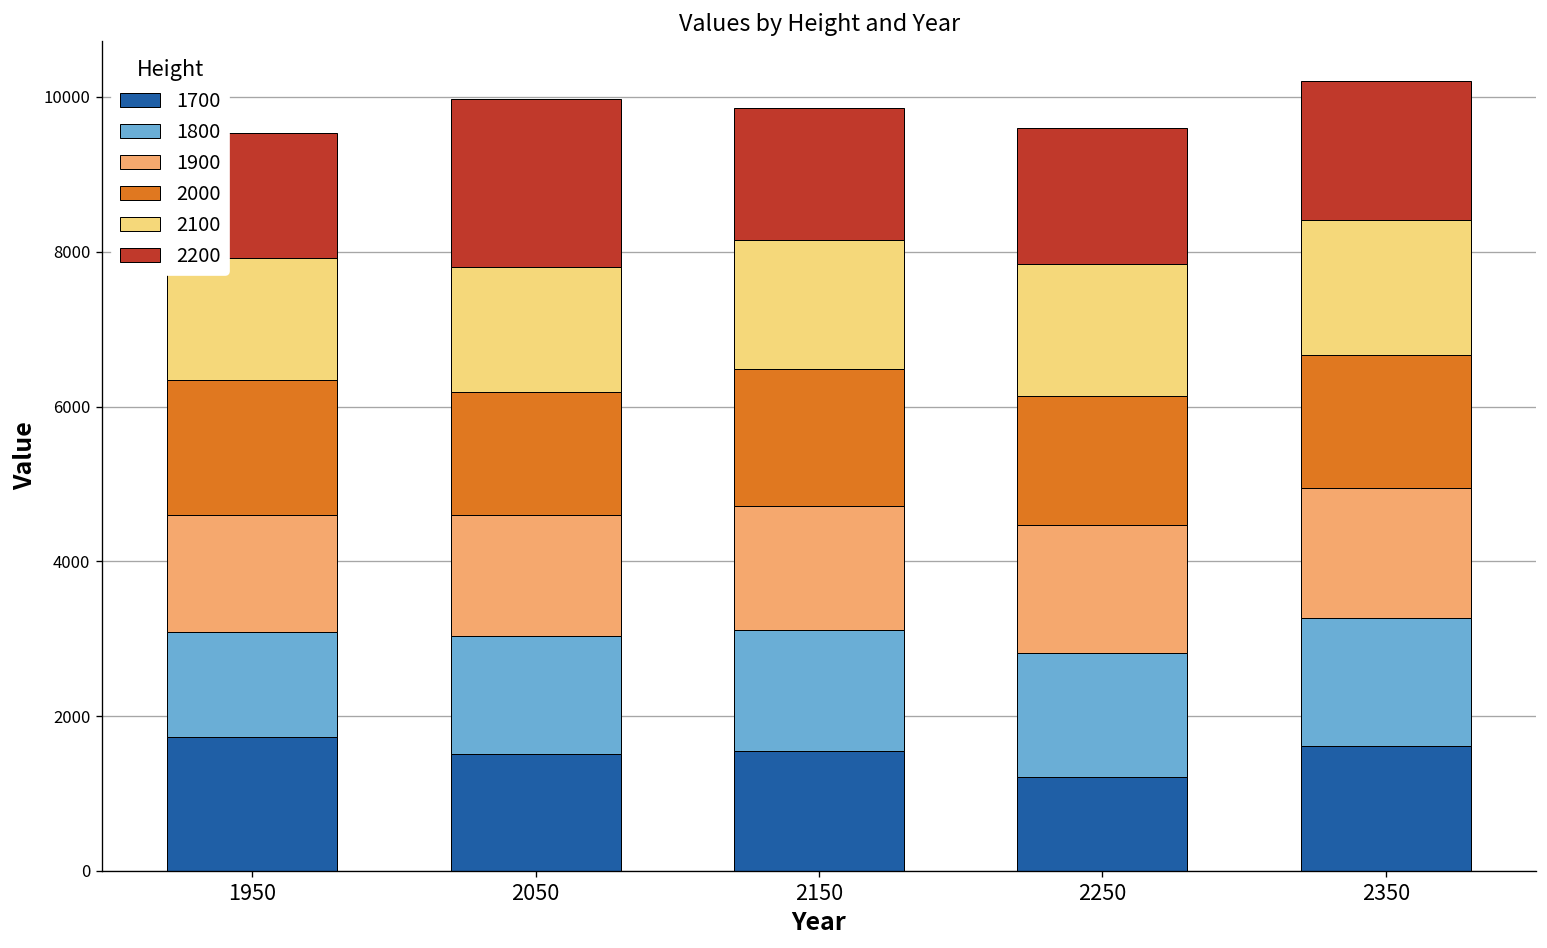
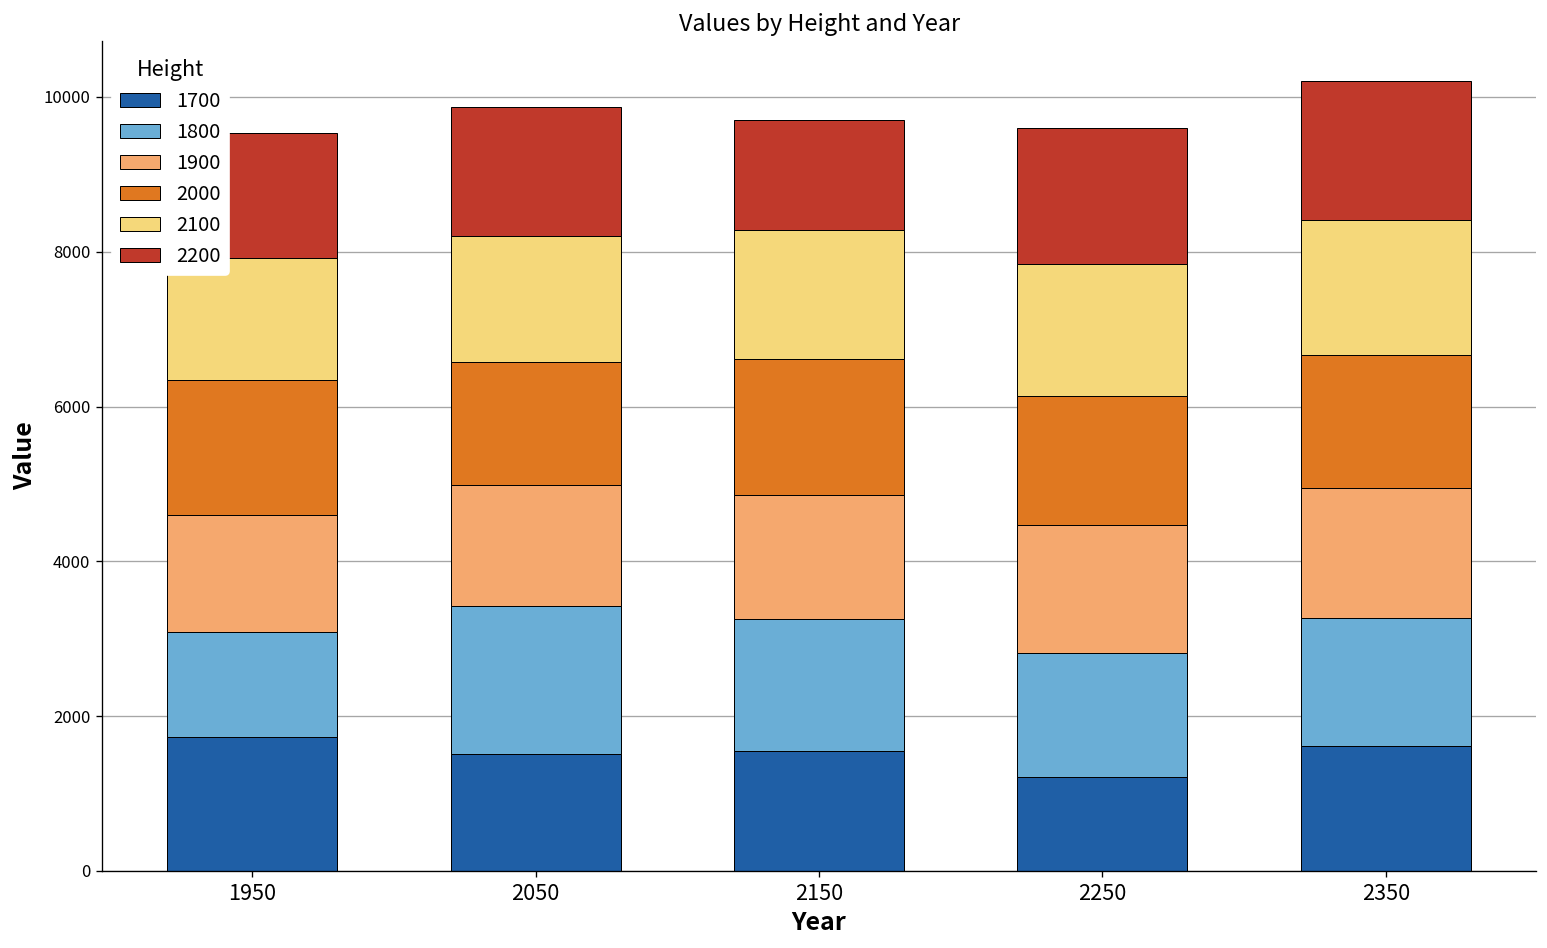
  {
    "1700": {
      "1950": 1700,
      "2050": 1500,
      "2150": 1500,
      "2250": 1200,
      "2350": 1600
    },
    "1800": {
      "1950": 1400,
-     "2050": 1500,
-     "2150": 1600,
+     "2050": 1900,
+     "2150": 1700,
      "2250": 1600,
      "2350": 1700
    },
    "2000": {
      "1950": 1800,
      "2050": 1600,
      "2150": 1800,
      "2250": 1700,
      "2350": 1700
    },
    "2200": {
      "1950": 1600,
-     "2050": 2200,
-     "2150": 1700,
+     "2050": 1700,
+     "2150": 1400,
      "2250": 1800,
      "2350": 1800
    }
  }
